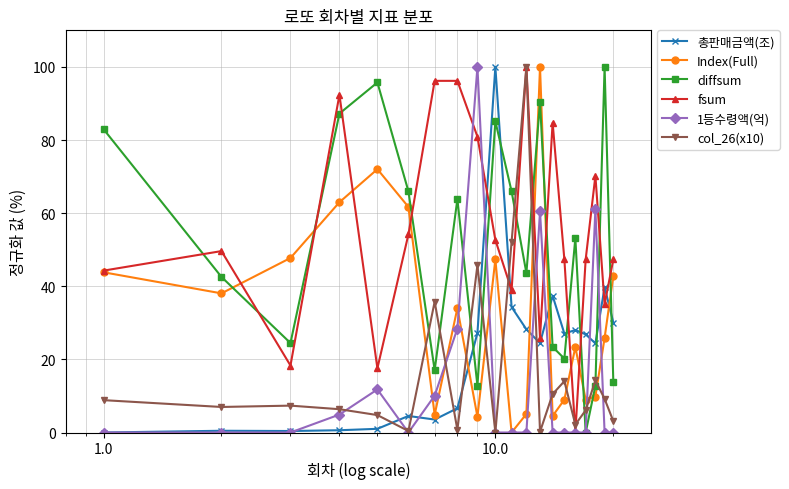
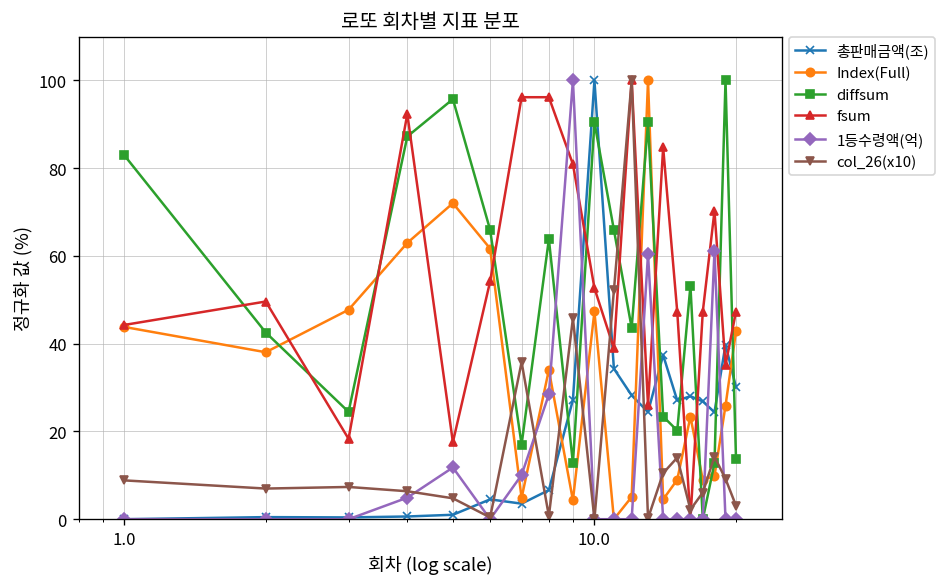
  {
    "총판매금액(조)": {
      "10.0": 100
    },
    "Index(Full)": {
      "10.0": 47
    },
    "diffsum": {
      "1.0": 83,
-     "10.0": 85
+     "10.0": 90
    },
    "fsum": {
      "10.0": 53
    },
    "col_26(x10)": {
      "1.0": 9
    }
  }
